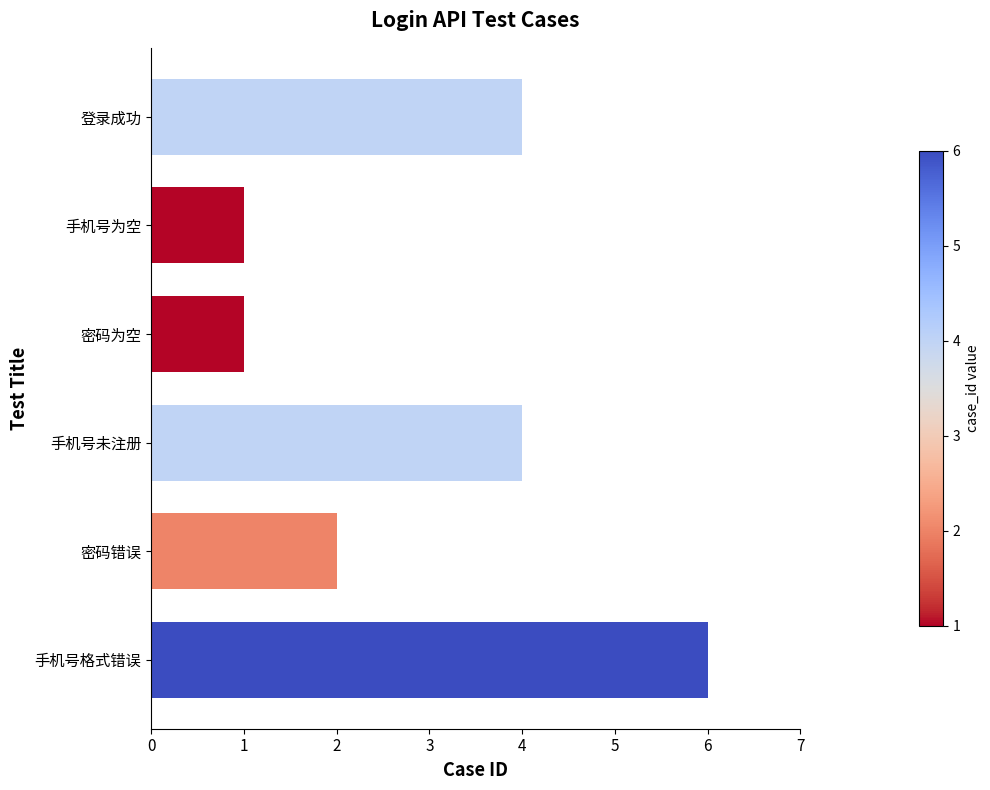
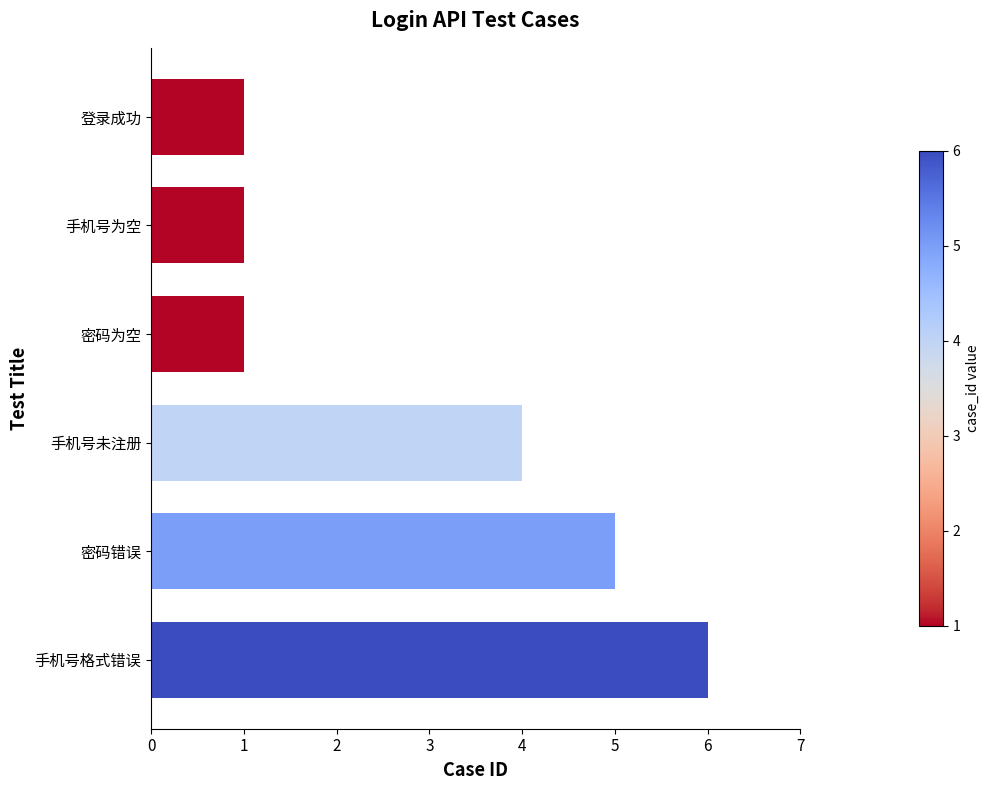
  {
-   "登录成功": 4,
+   "登录成功": 1,
    "手机号为空": 1,
    "密码为空": 1,
    "手机号未注册": 4,
-   "密码错误": 2,
+   "密码错误": 5,
    "手机号格式错误": 6
  }
